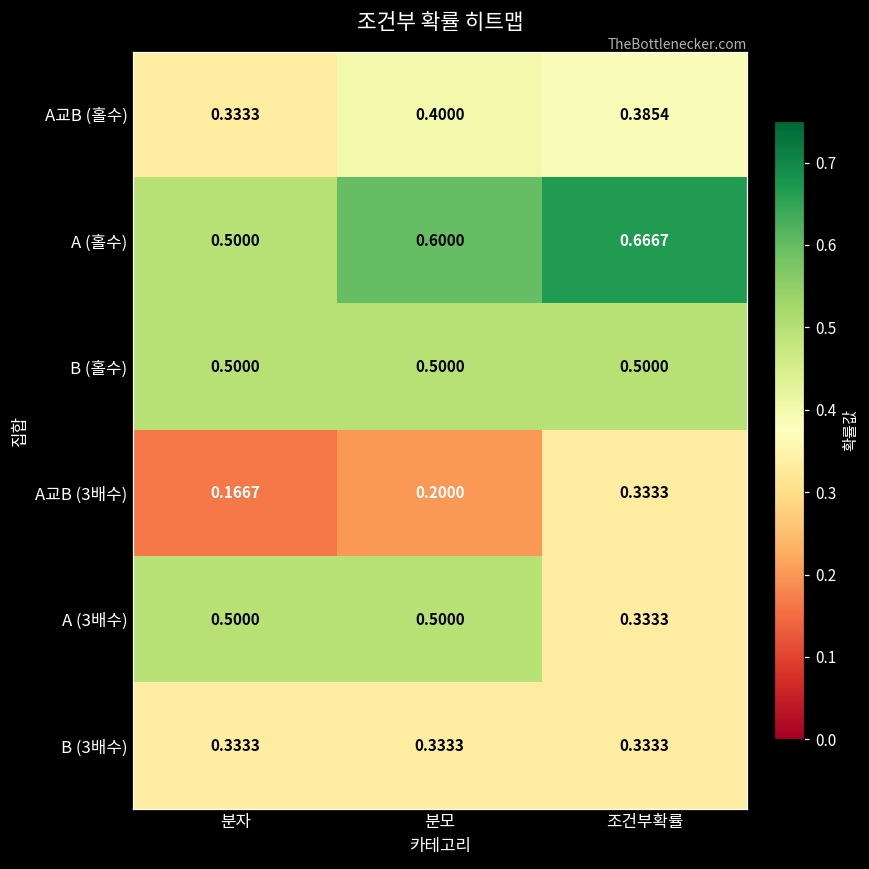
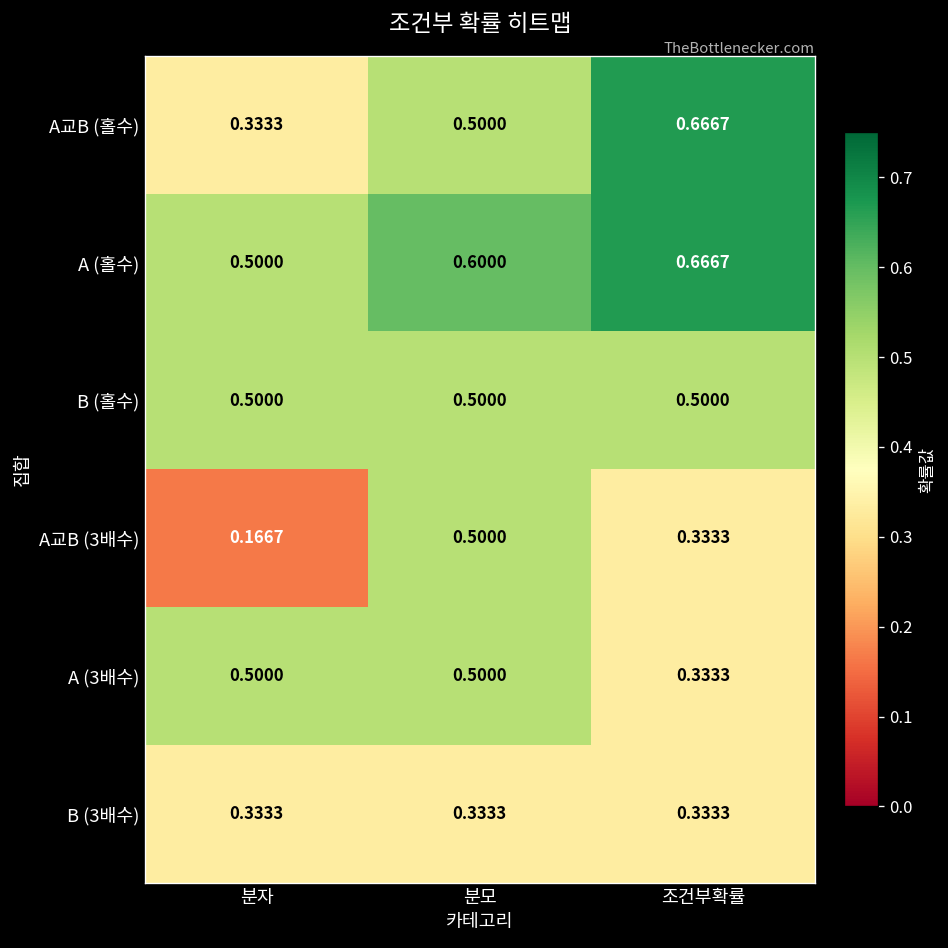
  {
    "A교B (홀수)": {
      "분자": 0.3333,
-     "분모": 0.4000,
-     "조건부확률": 0.3854
+     "분모": 0.5000,
+     "조건부확률": 0.6667
    },
    "A (홀수)": {
      "분자": 0.5000,
      "분모": 0.6000,
      "조건부확률": 0.6667
    },
    "B (홀수)": {
      "분자": 0.5000,
      "분모": 0.5000,
      "조건부확률": 0.5000
    },
    "A교B (3배수)": {
      "분자": 0.1667,
-     "분모": 0.2000,
+     "분모": 0.5000,
      "조건부확률": 0.3333
    },
    "A (3배수)": {
      "분자": 0.5000,
      "분모": 0.5000,
      "조건부확률": 0.3333
    },
    "B (3배수)": {
      "분자": 0.3333,
      "분모": 0.3333,
      "조건부확률": 0.3333
    }
  }
